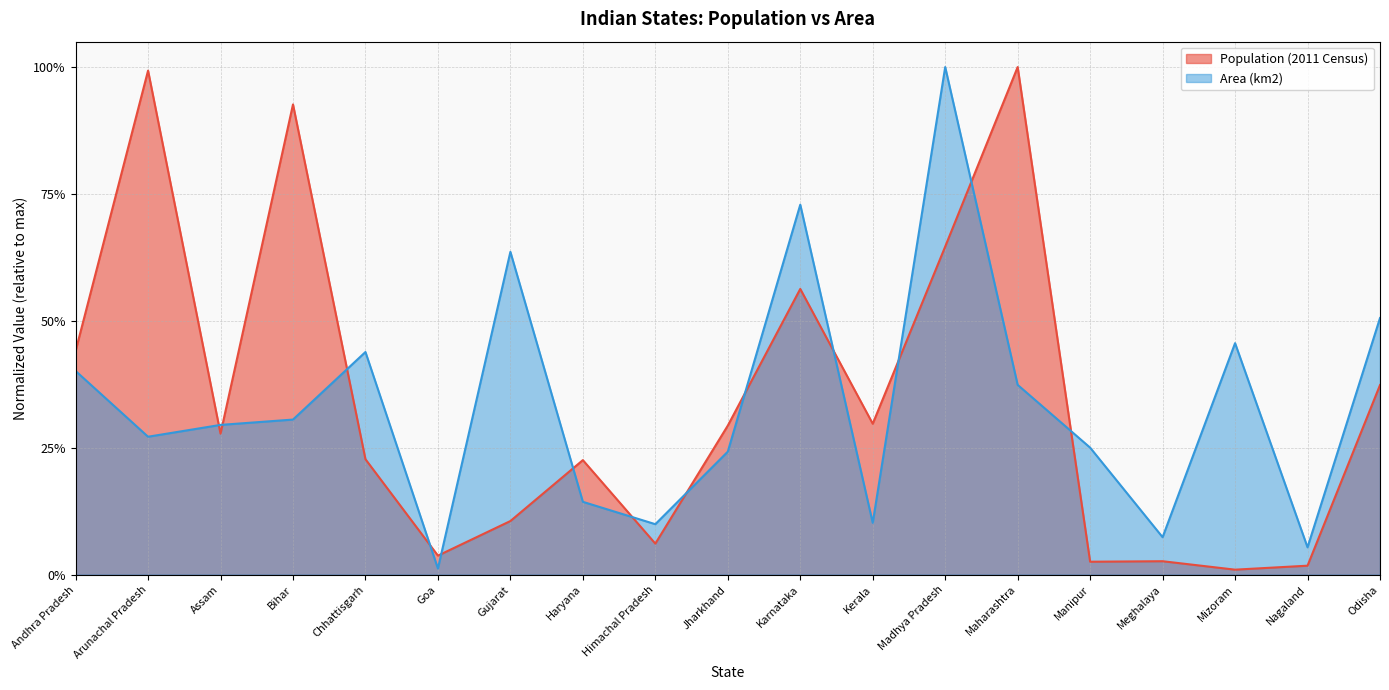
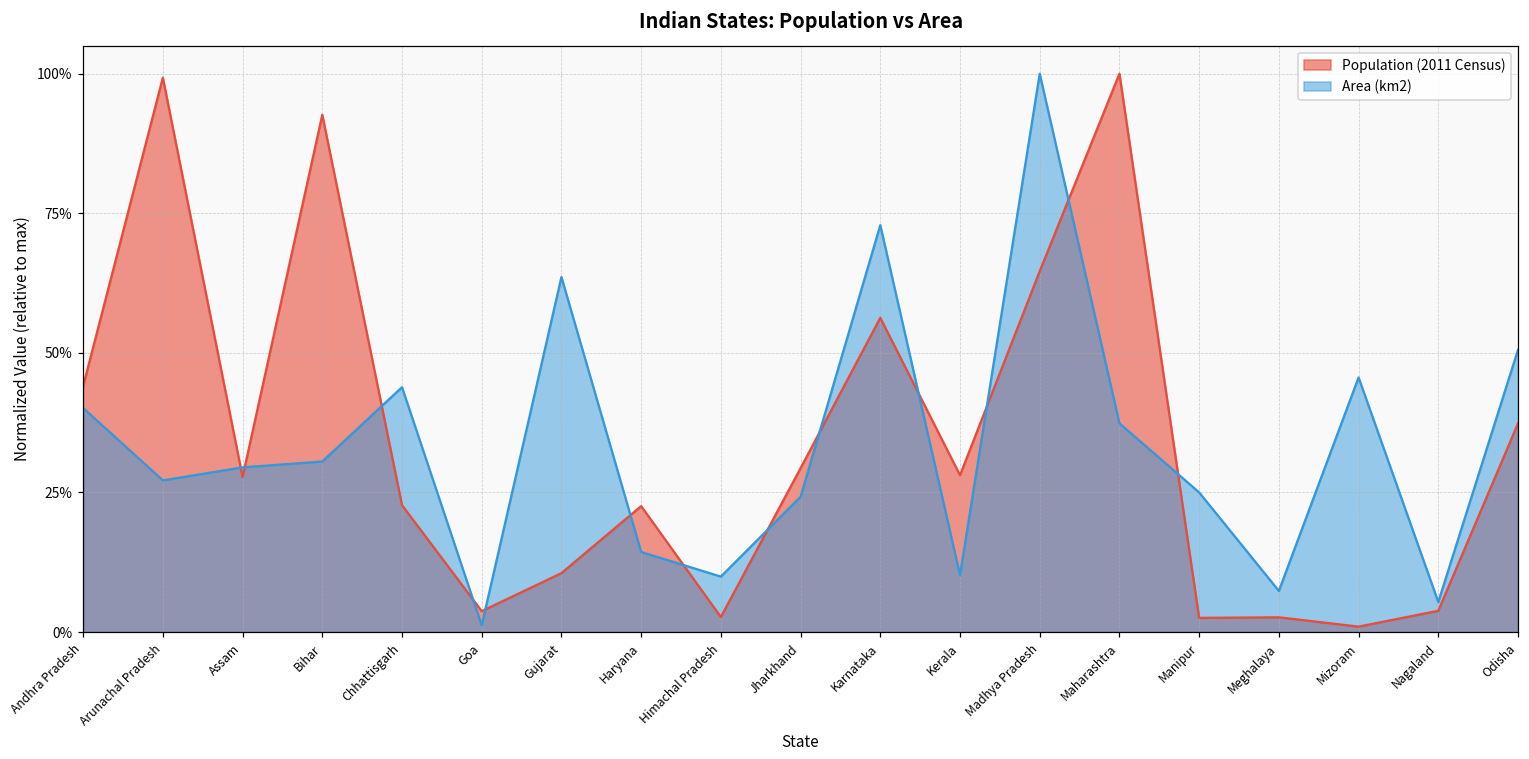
  {
    "Population (2011 Census)": {
      "Andhra Pradesh": "44%",
      "Arunachal Pradesh": "99%",
      "Assam": "28%",
      "Bihar": "93%",
      "Chhattisgarh": "23%",
      "Goa": "4%",
      "Gujarat": "11%",
      "Haryana": "23%",
-     "Himachal Pradesh": "6%",
+     "Himachal Pradesh": "3%",
      "Jharkhand": "29%",
      "Karnataka": "56%",
-     "Kerala": "30%",
+     "Kerala": "28%",
      "Madhya Pradesh": "65%",
      "Maharashtra": "100%",
      "Manipur": "3%",
      "Meghalaya": "3%",
      "Mizoram": "1%",
-     "Nagaland": "2%",
+     "Nagaland": "4%",
      "Odisha": "37%"
    },
    "Area (km2)": {
      "Andhra Pradesh": "40%",
      "Arunachal Pradesh": "27%",
      "Assam": "29%",
      "Bihar": "31%",
      "Chhattisgarh": "44%",
      "Goa": "1%",
      "Gujarat": "64%",
      "Haryana": "14%",
      "Himachal Pradesh": "10%",
      "Jharkhand": "24%",
      "Karnataka": "73%",
      "Kerala": "10%",
      "Madhya Pradesh": "100%",
      "Maharashtra": "37%",
      "Manipur": "25%",
      "Meghalaya": "7%",
      "Mizoram": "46%",
      "Nagaland": "5%",
      "Odisha": "51%"
    }
  }
